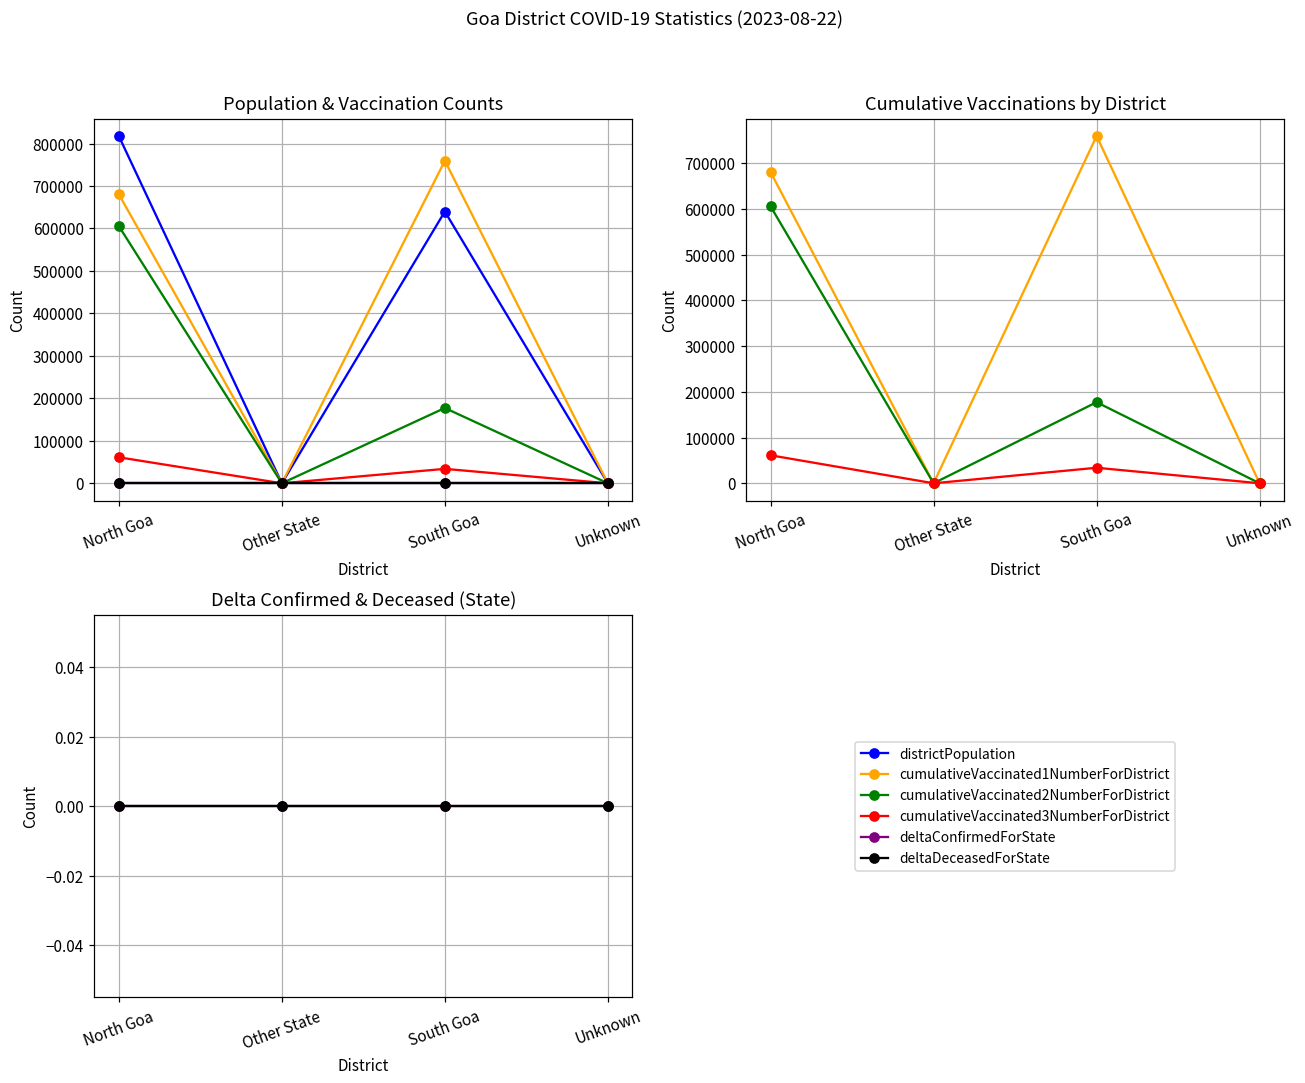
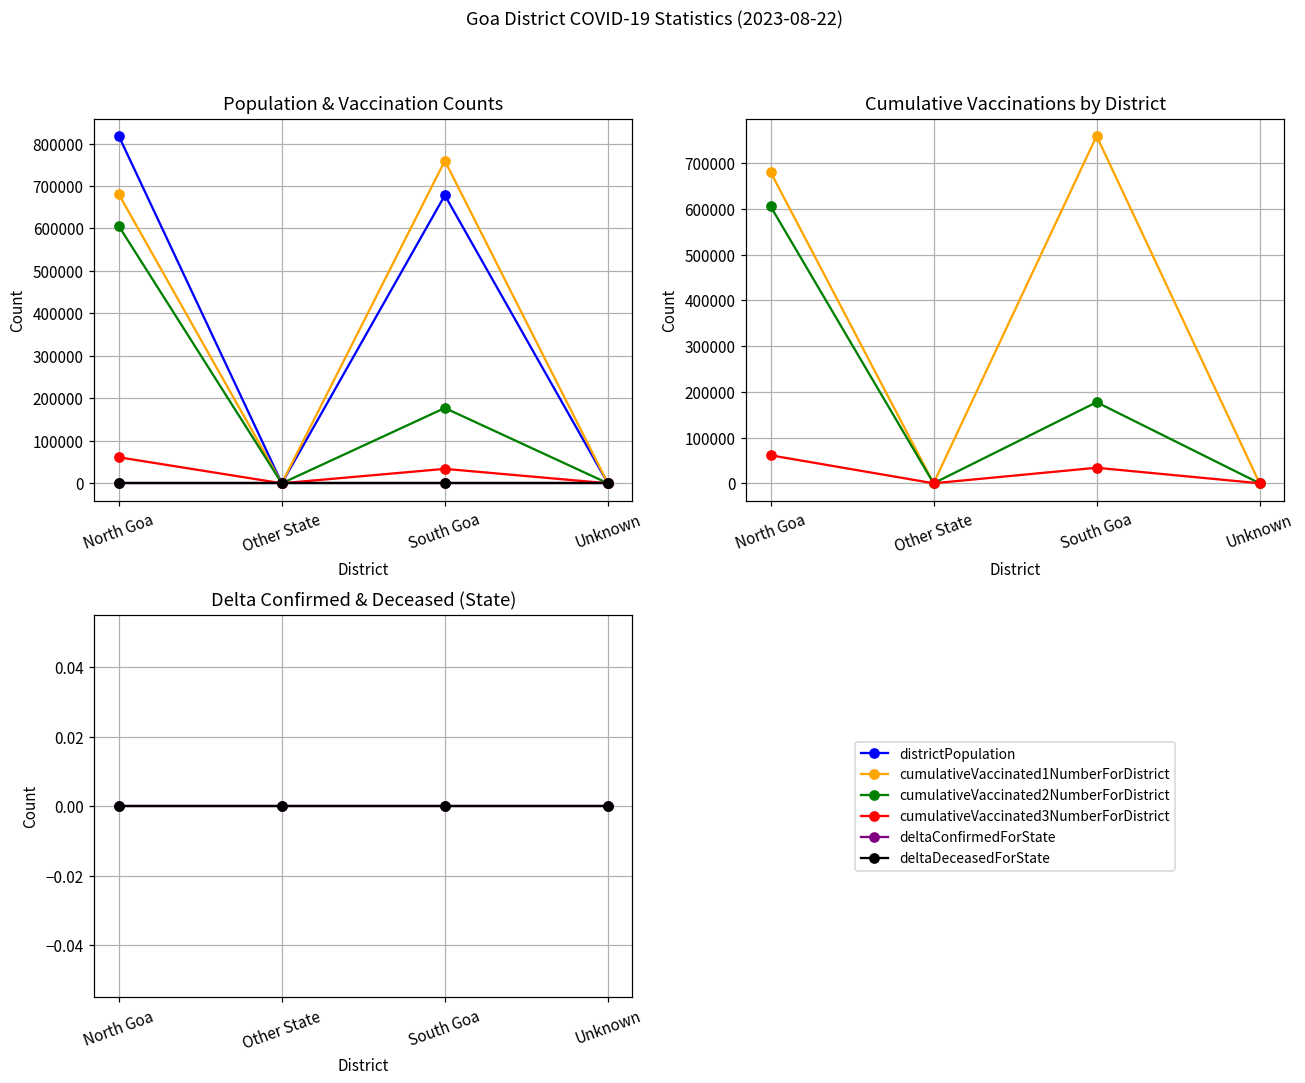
  {
    "Population & Vaccination Counts": {
      "districtPopulation": {
        "North Goa": 820000,
-       "South Goa": 640000
+       "South Goa": 680000
      },
      "cumulativeVaccinated1NumberForDistrict": {
        "North Goa": 680000,
        "South Goa": 760000
      },
      "cumulativeVaccinated2NumberForDistrict": {
        "North Goa": 610000,
        "South Goa": 180000
      },
      "cumulativeVaccinated3NumberForDistrict": {
        "North Goa": 60000,
        "South Goa": 30000
      },
      "deltaDeceasedForState": {
        "North Goa": 0,
        "South Goa": 0
      }
    },
    "Cumulative Vaccinations by District": {
      "cumulativeVaccinated1NumberForDistrict": {
        "North Goa": 680000,
        "South Goa": 760000
      },
      "cumulativeVaccinated2NumberForDistrict": {
        "North Goa": 610000,
        "South Goa": 180000
      },
      "cumulativeVaccinated3NumberForDistrict": {
        "North Goa": 60000,
        "South Goa": 30000
      }
    },
    "Delta Confirmed & Deceased (State)": {
      "North Goa": 0.000,
      "Other State": 0.000,
      "South Goa": 0.000,
      "Unknown": 0.000
    }
  }
